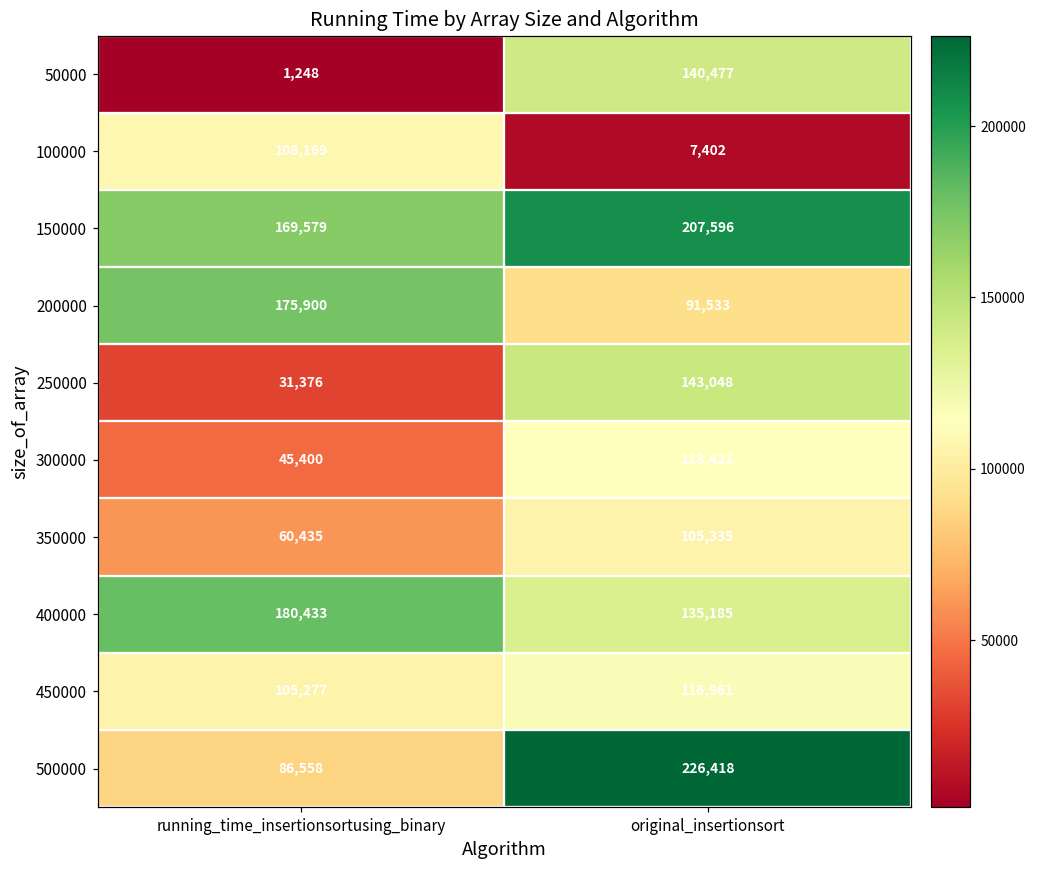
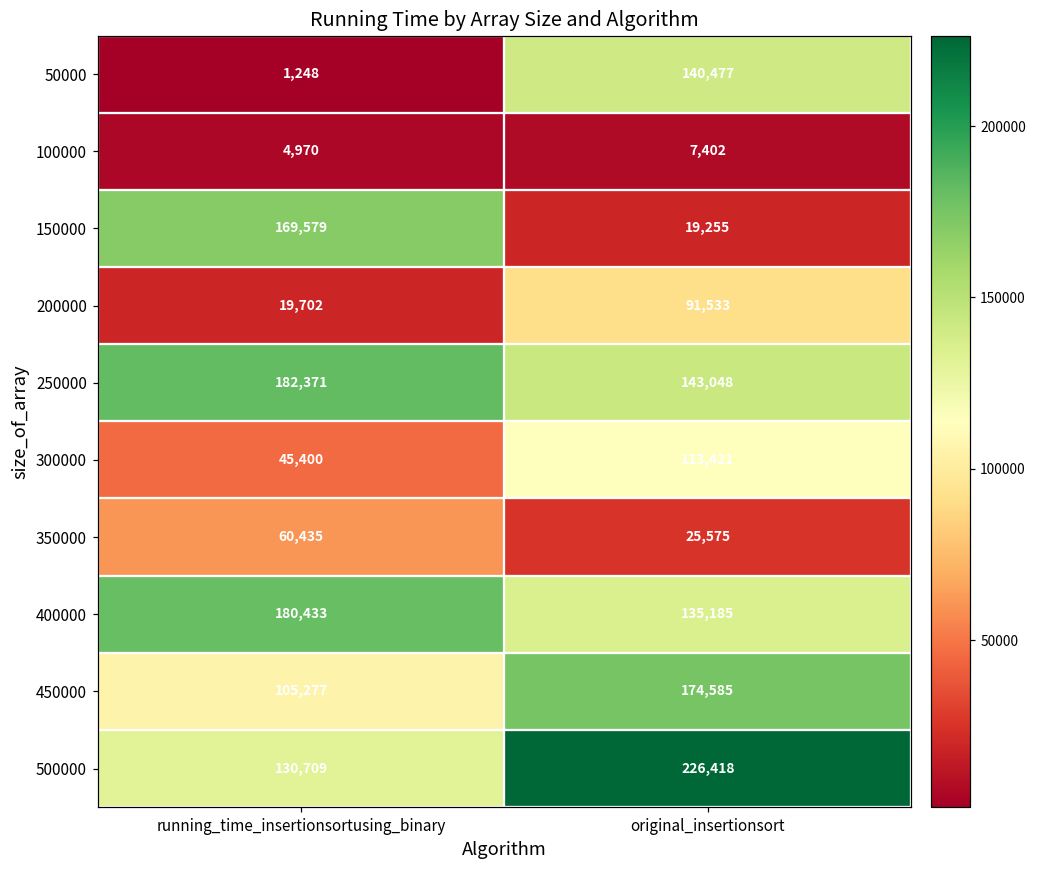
  {
    "50000": {
      "running_time_insertionsortusing_binary": "1,248",
      "original_insertionsort": "140,477"
    },
    "100000": {
-     "running_time_insertionsortusing_binary": "108,169",
+     "running_time_insertionsortusing_binary": "4,970",
      "original_insertionsort": "7,402"
    },
    "150000": {
      "running_time_insertionsortusing_binary": "169,579",
-     "original_insertionsort": "207,596"
+     "original_insertionsort": "19,255"
    },
    "200000": {
-     "running_time_insertionsortusing_binary": "175,900",
+     "running_time_insertionsortusing_binary": "19,702",
      "original_insertionsort": "91,533"
    },
    "250000": {
-     "running_time_insertionsortusing_binary": "31,376",
+     "running_time_insertionsortusing_binary": "182,371",
      "original_insertionsort": "143,048"
    },
    "300000": {
      "running_time_insertionsortusing_binary": "45,400",
      "original_insertionsort": "113,421"
    },
    "350000": {
      "running_time_insertionsortusing_binary": "60,435",
-     "original_insertionsort": "105,335"
+     "original_insertionsort": "25,575"
    },
    "400000": {
      "running_time_insertionsortusing_binary": "180,433",
      "original_insertionsort": "135,185"
    },
    "450000": {
      "running_time_insertionsortusing_binary": "105,277",
-     "original_insertionsort": "116,961"
+     "original_insertionsort": "174,585"
    },
    "500000": {
-     "running_time_insertionsortusing_binary": "86,558",
+     "running_time_insertionsortusing_binary": "130,709",
      "original_insertionsort": "226,418"
    }
  }
